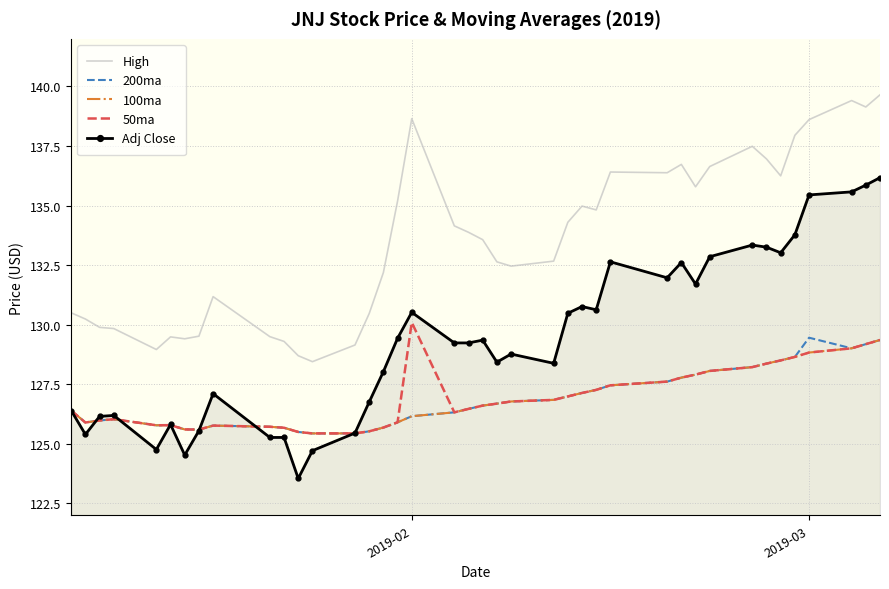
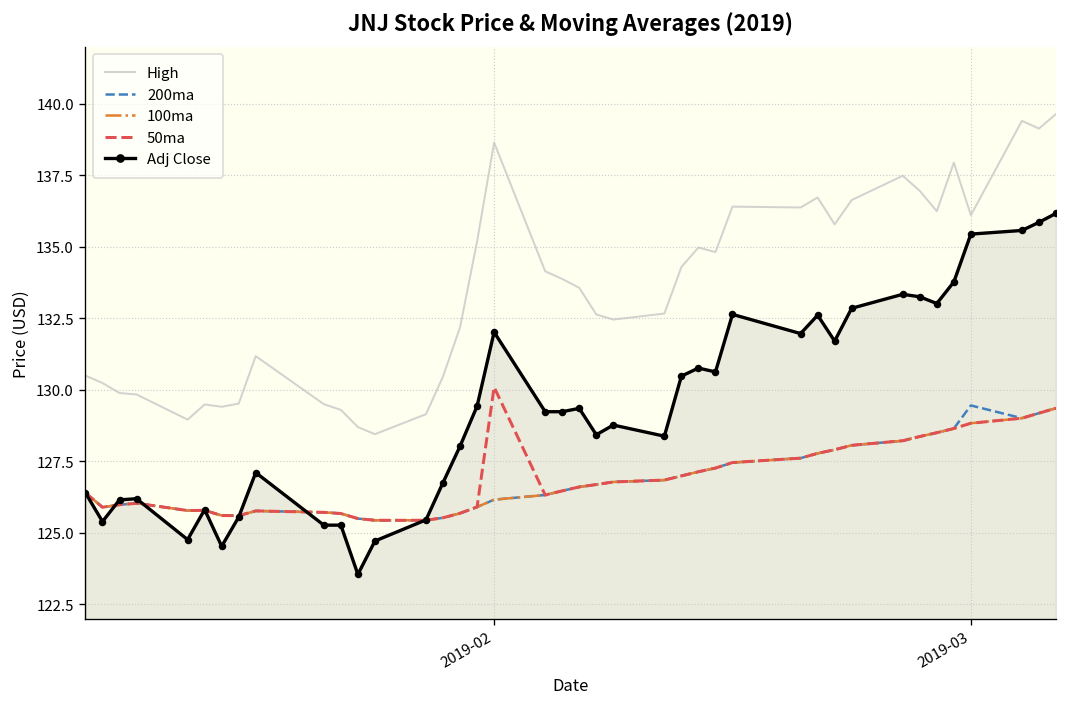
  {
    "High": {
      "2019-02": 138.7,
-     "2019-03": 138.6
+     "2019-03": 136.1
    },
    "200ma": {
      "2019-03": 129.5
    },
    "Adj Close": {
-     "2019-02": 130.5,
+     "2019-02": 132.0,
      "2019-03": 135.4
    }
  }
